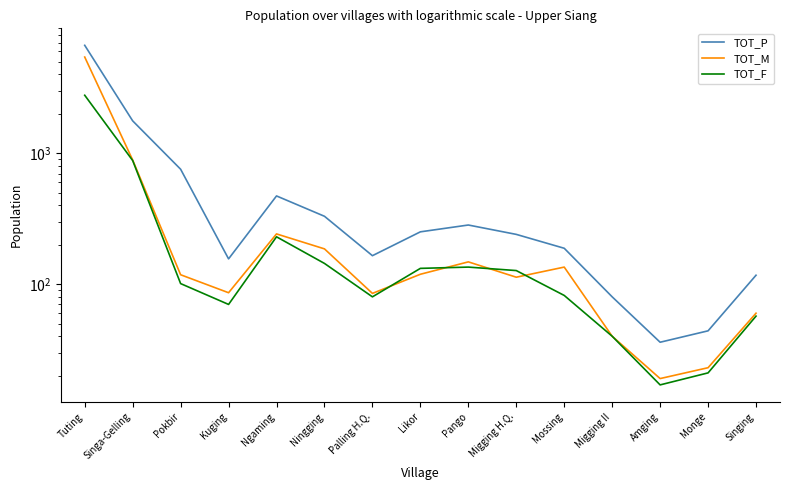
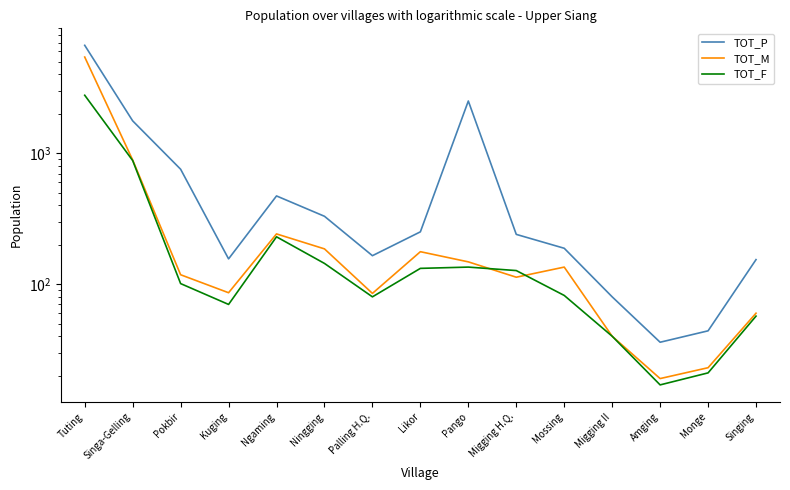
  {
    "TOT_P": {
      "Tuting": 7000,
      "Singa-Gelling": 1800,
      "Pokbir": 800,
      "Kuging": 160,
      "Ngaming": 470,
      "Ningging": 330,
      "Palling H.Q.": 170,
      "Likor": 250,
-     "Pango": 280,
+     "Pango": 2500,
      "Migging H.Q.": 240,
      "Mossing": 190,
      "Migging II": 80,
      "Amging": 36,
      "Monge": 44,
-     "Singing": 120
+     "Singing": 150
    },
    "TOT_M": {
      "Tuting": 5400,
      "Pokbir": 120,
      "Kuging": 90,
      "Ngaming": 240,
      "Ningging": 190,
      "Palling H.Q.": 90,
-     "Likor": 120,
+     "Likor": 180,
      "Pango": 150,
      "Migging H.Q.": 110,
      "Mossing": 140,
      "Amging": 19,
      "Monge": 23,
      "Singing": 60
    },
    "TOT_F": {
      "Tuting": 2800,
      "Pokbir": 100,
      "Kuging": 70,
      "Ngaming": 230,
      "Ningging": 140,
      "Palling H.Q.": 80,
      "Likor": 130,
      "Pango": 140,
      "Migging H.Q.": 130,
      "Mossing": 80,
      "Amging": 17,
      "Monge": 21,
      "Singing": 60
    }
  }
